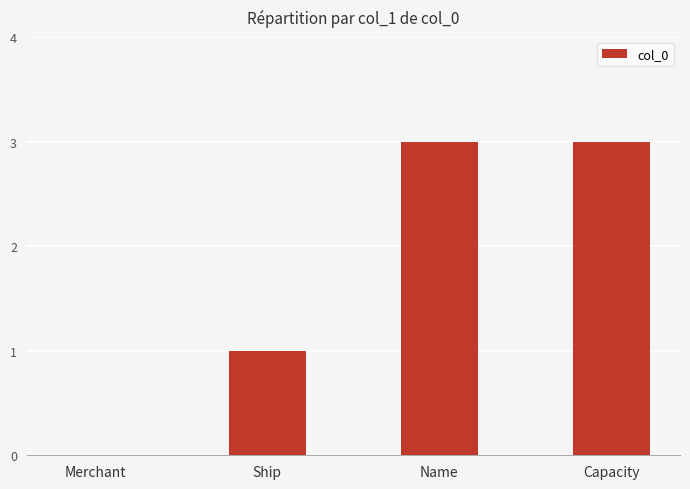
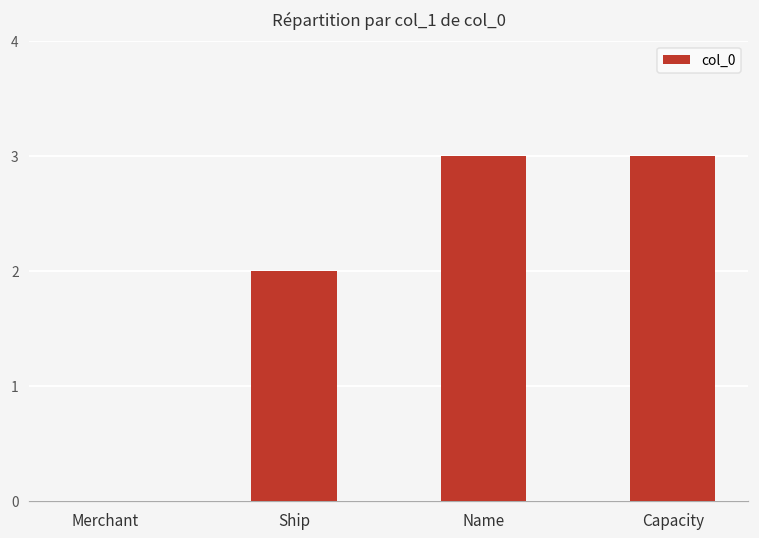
  {
    "Merchant": 0,
-   "Ship": 1,
+   "Ship": 2,
    "Name": 3,
    "Capacity": 3
  }
